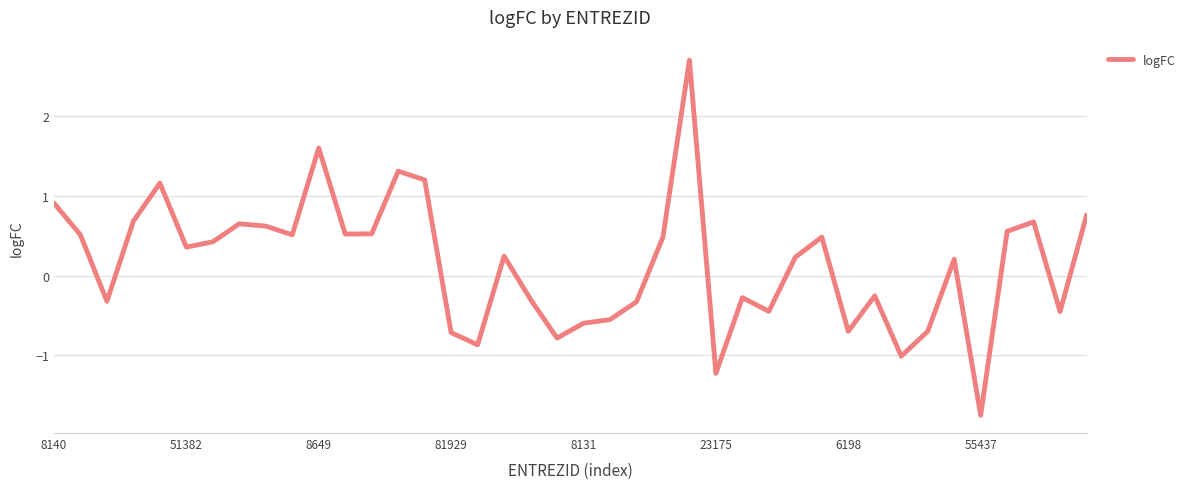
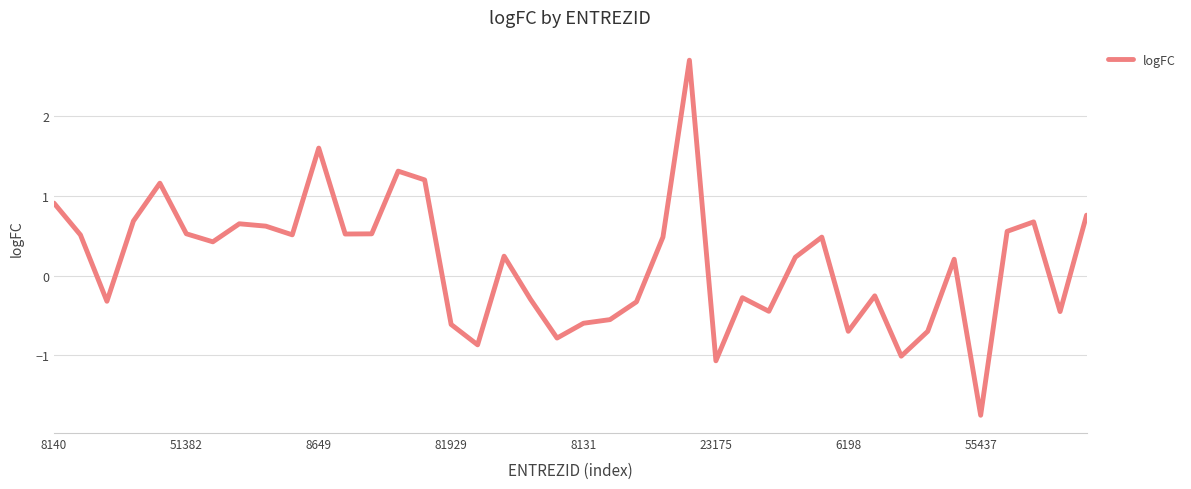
  {
    "8140": 0.9,
-   "51382": 0.4,
+   "51382": 0.5,
    "8649": 1.6,
-   "81929": -0.7,
+   "81929": -0.6,
    "8131": -0.6,
-   "23175": -1.2,
+   "23175": -1.1,
    "6198": -0.7,
    "55437": -1.7
  }
